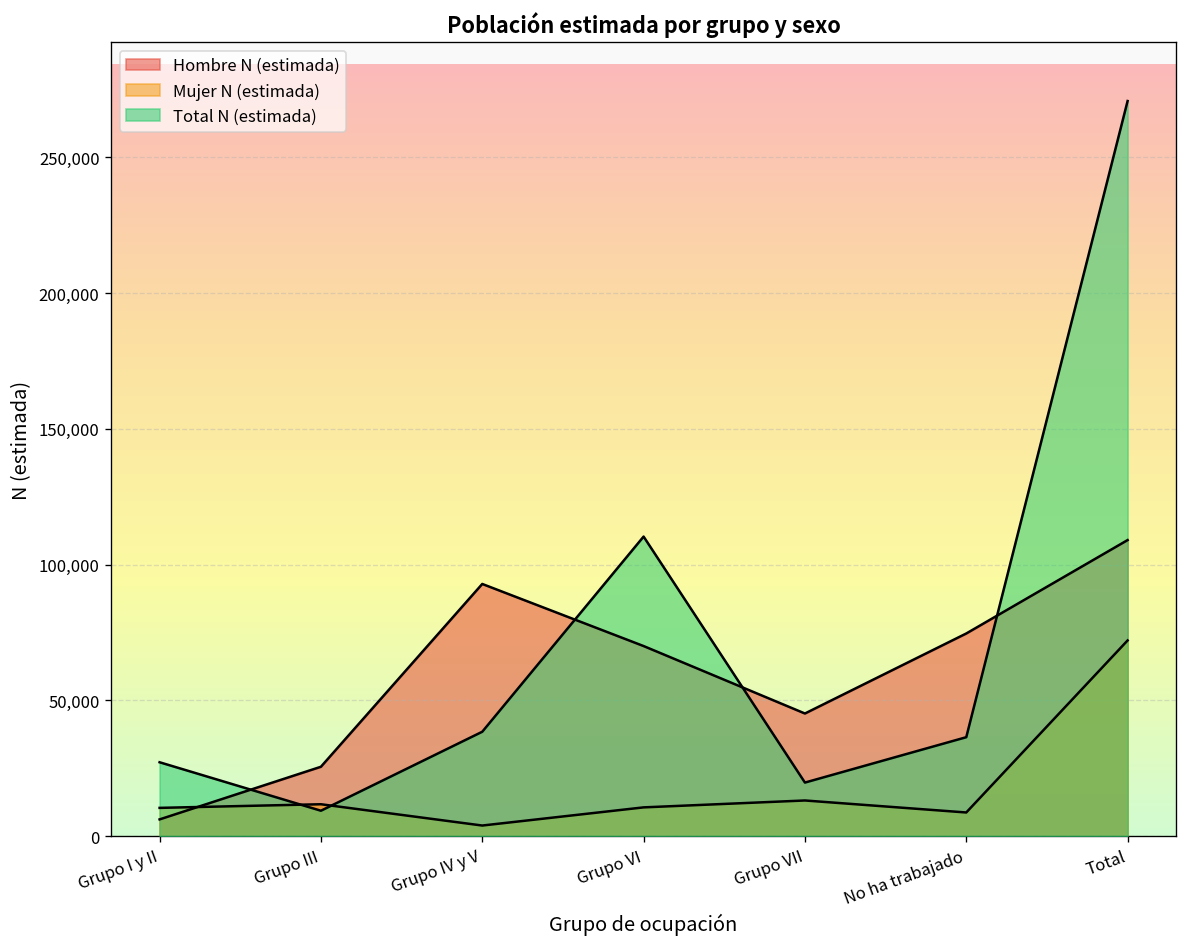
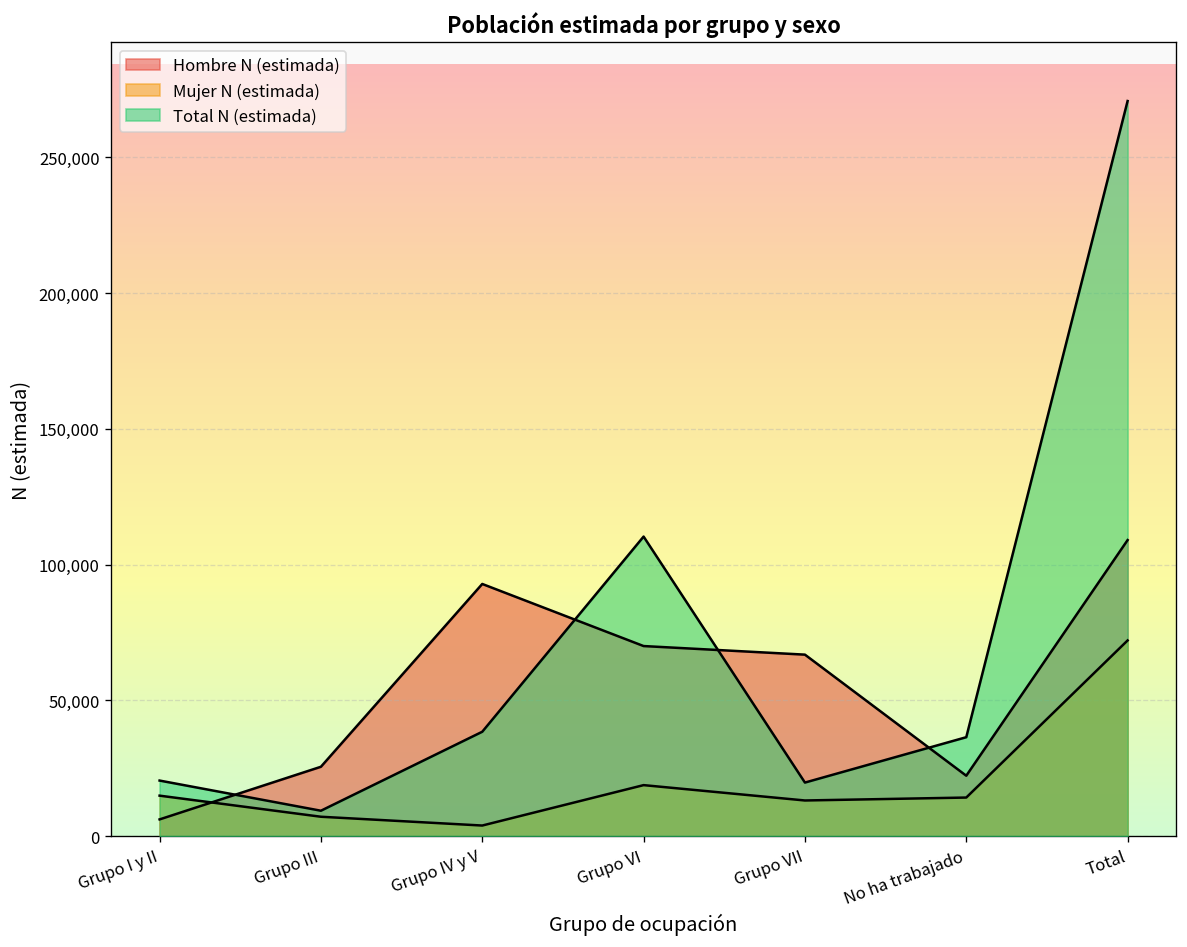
  {
    "Hombre N (estimada)": {
      "Grupo I y II": "6,000",
      "Grupo III": "26,000",
      "Grupo IV y V": "93,000",
      "Grupo VI": "70,000",
-     "Grupo VII": "45,000",
-     "No ha trabajado": "75,000",
+     "Grupo VII": "67,000",
+     "No ha trabajado": "22,000",
      "Total": "109,000"
    },
    "Mujer N (estimada)": {
-     "Grupo I y II": "10,000",
-     "Grupo III": "12,000",
+     "Grupo I y II": "15,000",
+     "Grupo III": "7,000",
      "Grupo IV y V": "4,000",
-     "Grupo VI": "11,000",
+     "Grupo VI": "19,000",
      "Grupo VII": "13,000",
-     "No ha trabajado": "9,000",
+     "No ha trabajado": "14,000",
      "Total": "72,000"
    },
    "Total N (estimada)": {
-     "Grupo I y II": "27,000",
+     "Grupo I y II": "20,000",
      "Grupo III": "9,000",
      "Grupo IV y V": "38,000",
      "Grupo VI": "110,000",
      "Grupo VII": "20,000",
      "No ha trabajado": "36,000",
      "Total": "271,000"
    }
  }
